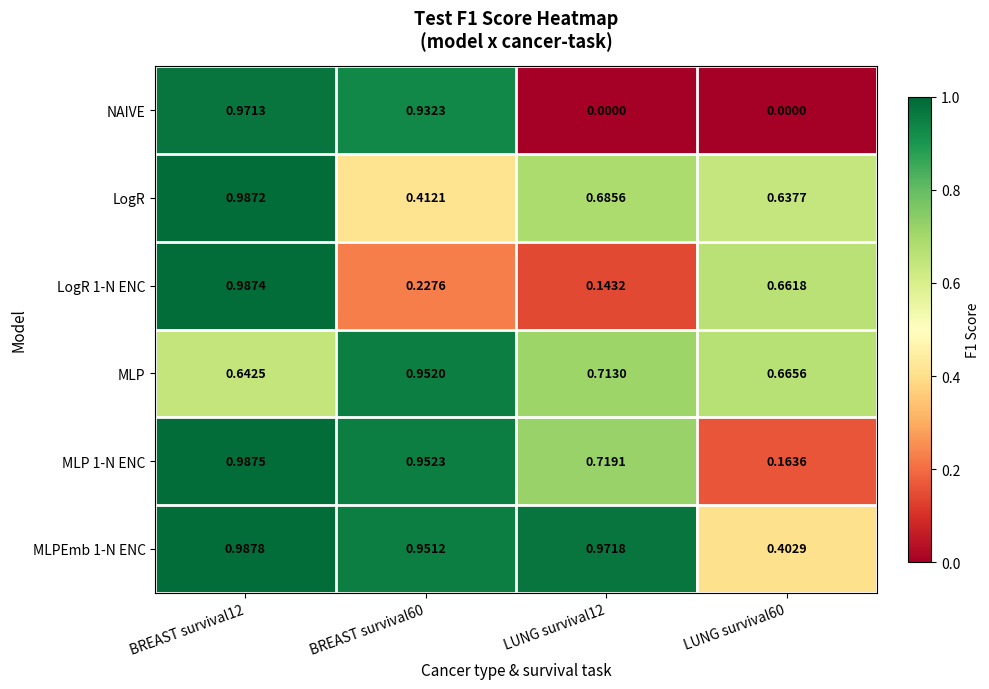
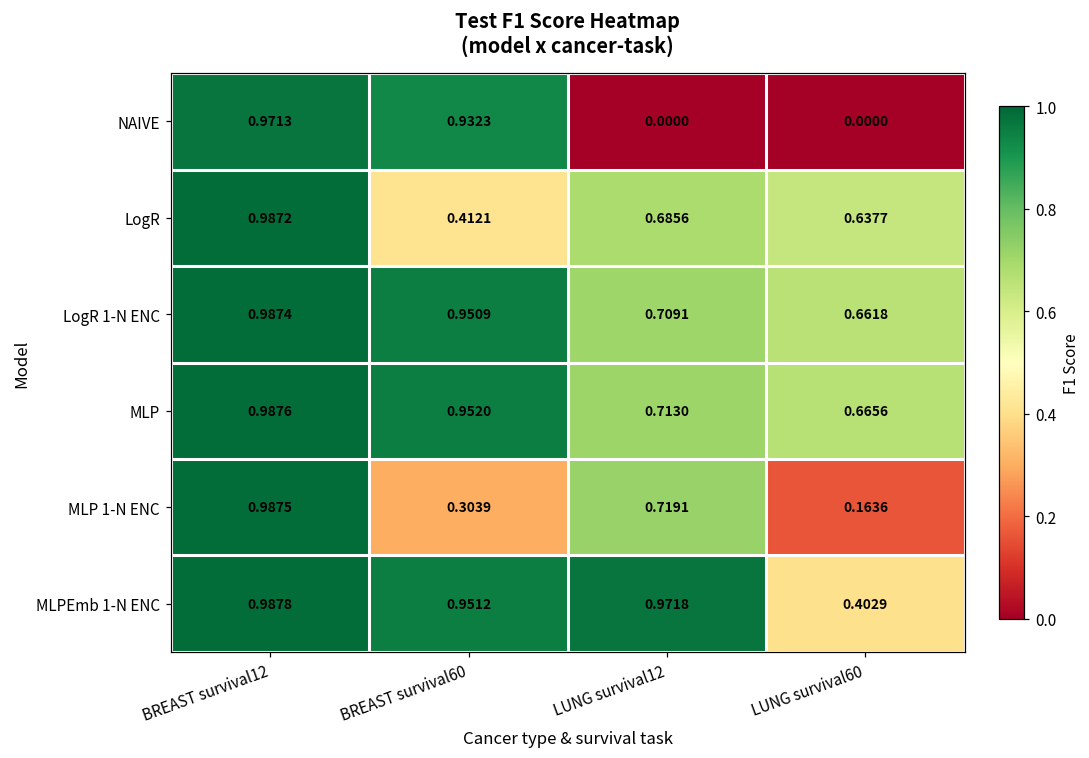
  {
    "NAIVE": {
      "BREAST survival12": 0.9713,
      "BREAST survival60": 0.9323,
      "LUNG survival12": 0.0000,
      "LUNG survival60": 0.0000
    },
    "LogR": {
      "BREAST survival12": 0.9872,
      "BREAST survival60": 0.4121,
      "LUNG survival12": 0.6856,
      "LUNG survival60": 0.6377
    },
    "LogR 1-N ENC": {
      "BREAST survival12": 0.9874,
-     "BREAST survival60": 0.2276,
-     "LUNG survival12": 0.1432,
+     "BREAST survival60": 0.9509,
+     "LUNG survival12": 0.7091,
      "LUNG survival60": 0.6618
    },
    "MLP": {
-     "BREAST survival12": 0.6425,
+     "BREAST survival12": 0.9876,
      "BREAST survival60": 0.9520,
      "LUNG survival12": 0.7130,
      "LUNG survival60": 0.6656
    },
    "MLP 1-N ENC": {
      "BREAST survival12": 0.9875,
-     "BREAST survival60": 0.9523,
+     "BREAST survival60": 0.3039,
      "LUNG survival12": 0.7191,
      "LUNG survival60": 0.1636
    },
    "MLPEmb 1-N ENC": {
      "BREAST survival12": 0.9878,
      "BREAST survival60": 0.9512,
      "LUNG survival12": 0.9718,
      "LUNG survival60": 0.4029
    }
  }
